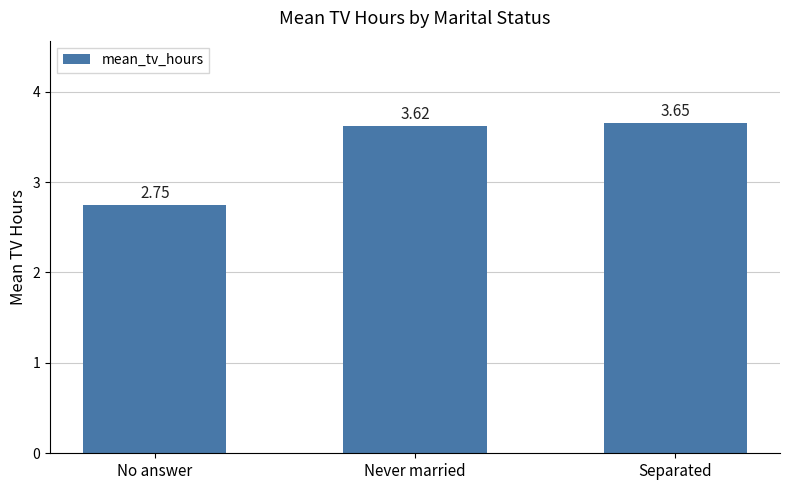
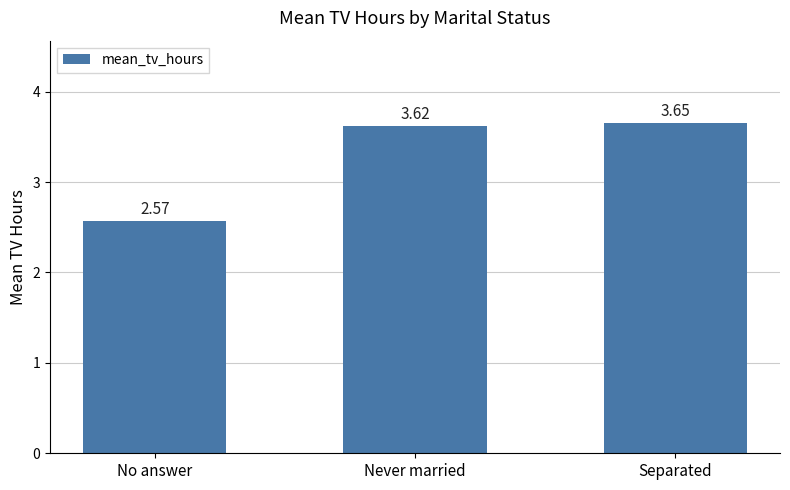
  {
-   "No answer": 2.75,
+   "No answer": 2.57,
    "Never married": 3.62,
    "Separated": 3.65
  }
